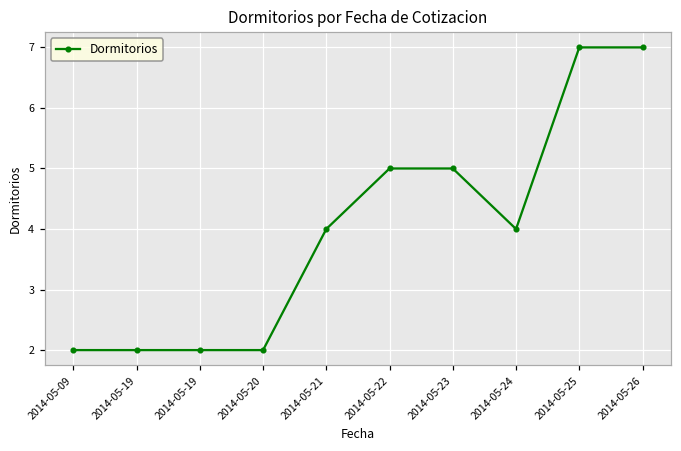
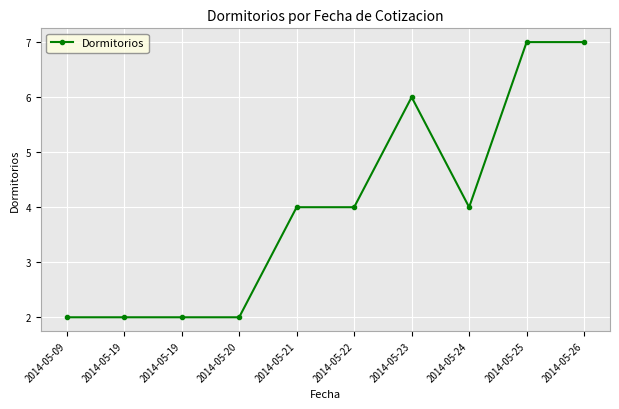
  {
    "2014-05-09": 2,
    "2014-05-20": 2,
    "2014-05-21": 4,
-   "2014-05-22": 5,
-   "2014-05-23": 5,
+   "2014-05-22": 4,
+   "2014-05-23": 6,
    "2014-05-24": 4,
    "2014-05-25": 7,
    "2014-05-26": 7
  }
